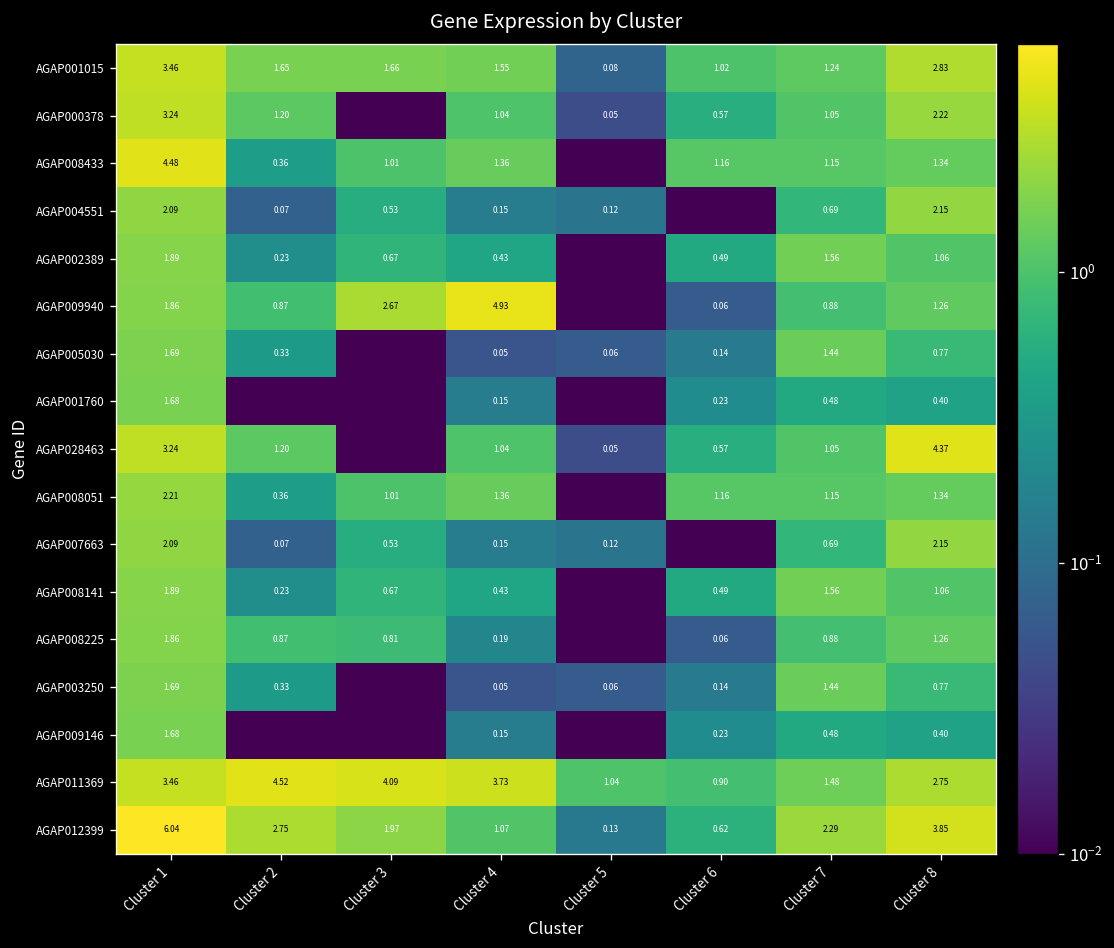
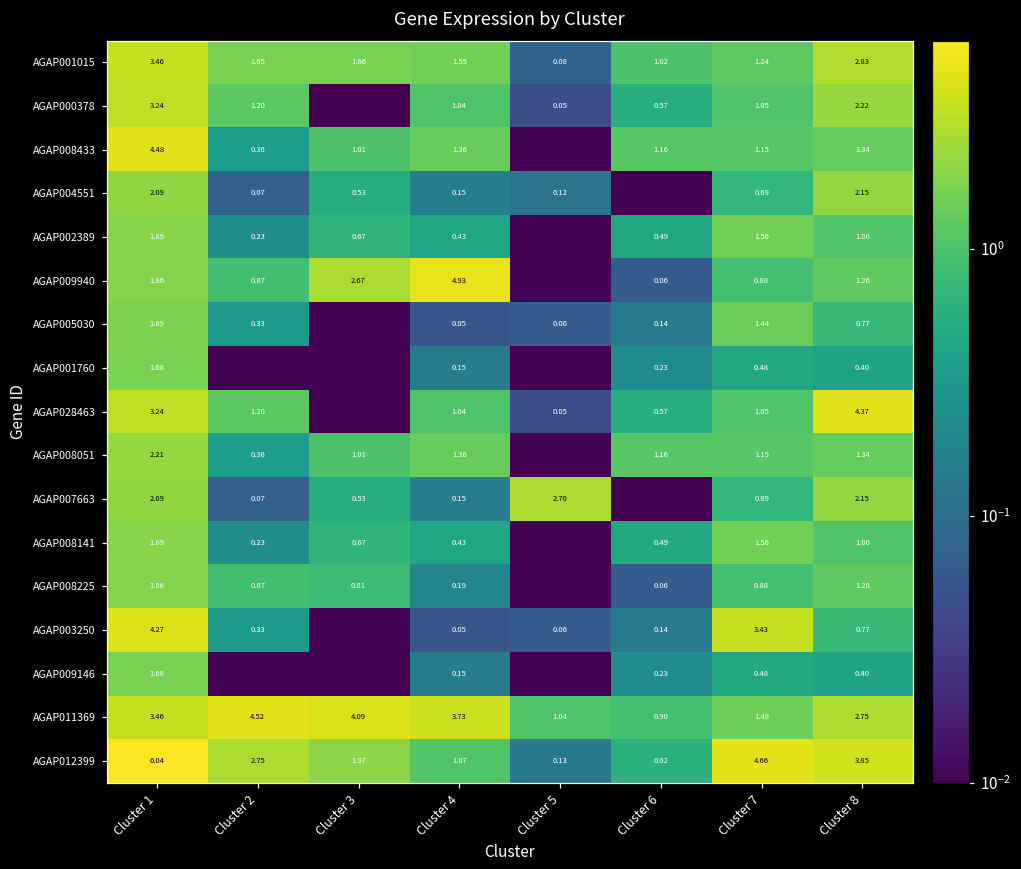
  {
    "AGAP001015": {
      "Cluster 1": 3.46,
      "Cluster 2": 1.65,
      "Cluster 3": 1.66,
      "Cluster 4": 1.55,
      "Cluster 5": 0.08,
      "Cluster 6": 1.02,
      "Cluster 7": 1.24,
      "Cluster 8": 2.83
    },
    "AGAP000378": {
      "Cluster 1": 3.24,
      "Cluster 2": 1.20,
      "Cluster 4": 1.04,
      "Cluster 5": 0.05,
      "Cluster 6": 0.57,
      "Cluster 7": 1.05,
      "Cluster 8": 2.22
    },
    "AGAP008433": {
      "Cluster 1": 4.48,
      "Cluster 2": 0.36,
      "Cluster 3": 1.01,
      "Cluster 4": 1.36,
      "Cluster 6": 1.16,
      "Cluster 7": 1.15,
      "Cluster 8": 1.34
    },
    "AGAP004551": {
      "Cluster 1": 2.09,
      "Cluster 2": 0.07,
      "Cluster 3": 0.53,
      "Cluster 4": 0.15,
      "Cluster 5": 0.12,
      "Cluster 7": 0.69,
      "Cluster 8": 2.15
    },
    "AGAP002389": {
      "Cluster 1": 1.89,
      "Cluster 2": 0.23,
      "Cluster 3": 0.67,
      "Cluster 4": 0.43,
      "Cluster 6": 0.49,
      "Cluster 7": 1.56,
      "Cluster 8": 1.06
    },
    "AGAP009940": {
      "Cluster 1": 1.86,
      "Cluster 2": 0.87,
      "Cluster 3": 2.67,
      "Cluster 4": 4.93,
      "Cluster 6": 0.06,
      "Cluster 7": 0.88,
      "Cluster 8": 1.26
    },
    "AGAP005030": {
      "Cluster 1": 1.69,
      "Cluster 2": 0.33,
      "Cluster 4": 0.05,
      "Cluster 5": 0.06,
      "Cluster 6": 0.14,
      "Cluster 7": 1.44,
      "Cluster 8": 0.77
    },
    "AGAP001760": {
      "Cluster 1": 1.68,
      "Cluster 4": 0.15,
      "Cluster 6": 0.23,
      "Cluster 7": 0.48,
      "Cluster 8": 0.40
    },
    "AGAP028463": {
      "Cluster 1": 3.24,
      "Cluster 2": 1.20,
      "Cluster 4": 1.04,
      "Cluster 5": 0.05,
      "Cluster 6": 0.57,
      "Cluster 7": 1.05,
      "Cluster 8": 4.37
    },
    "AGAP008051": {
      "Cluster 1": 2.21,
      "Cluster 2": 0.36,
      "Cluster 3": 1.01,
      "Cluster 4": 1.36,
      "Cluster 6": 1.16,
      "Cluster 7": 1.15,
      "Cluster 8": 1.34
    },
    "AGAP007663": {
      "Cluster 1": 2.09,
      "Cluster 2": 0.07,
      "Cluster 3": 0.53,
      "Cluster 4": 0.15,
-     "Cluster 5": 0.12,
+     "Cluster 5": 2.70,
      "Cluster 7": 0.69,
      "Cluster 8": 2.15
    },
    "AGAP008141": {
      "Cluster 1": 1.89,
      "Cluster 2": 0.23,
      "Cluster 3": 0.67,
      "Cluster 4": 0.43,
      "Cluster 6": 0.49,
      "Cluster 7": 1.56,
      "Cluster 8": 1.06
    },
    "AGAP008225": {
      "Cluster 1": 1.86,
      "Cluster 2": 0.87,
      "Cluster 3": 0.81,
      "Cluster 4": 0.19,
      "Cluster 6": 0.06,
      "Cluster 7": 0.88,
      "Cluster 8": 1.26
    },
    "AGAP003250": {
-     "Cluster 1": 1.69,
+     "Cluster 1": 4.27,
      "Cluster 2": 0.33,
      "Cluster 4": 0.05,
      "Cluster 5": 0.06,
      "Cluster 6": 0.14,
-     "Cluster 7": 1.44,
+     "Cluster 7": 3.43,
      "Cluster 8": 0.77
    },
    "AGAP009146": {
      "Cluster 1": 1.68,
      "Cluster 4": 0.15,
      "Cluster 6": 0.23,
      "Cluster 7": 0.48,
      "Cluster 8": 0.40
    },
    "AGAP011369": {
      "Cluster 1": 3.46,
      "Cluster 2": 4.52,
      "Cluster 3": 4.09,
      "Cluster 4": 3.73,
      "Cluster 5": 1.04,
      "Cluster 6": 0.90,
      "Cluster 7": 1.48,
      "Cluster 8": 2.75
    },
    "AGAP012399": {
      "Cluster 1": 6.04,
      "Cluster 2": 2.75,
      "Cluster 3": 1.97,
      "Cluster 4": 1.07,
      "Cluster 5": 0.13,
      "Cluster 6": 0.62,
-     "Cluster 7": 2.29,
+     "Cluster 7": 4.66,
      "Cluster 8": 3.85
    }
  }
